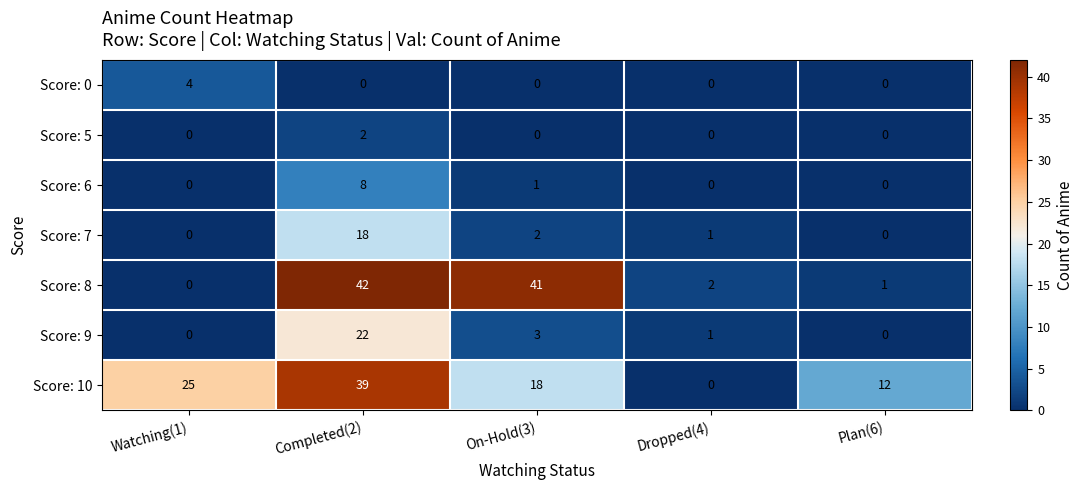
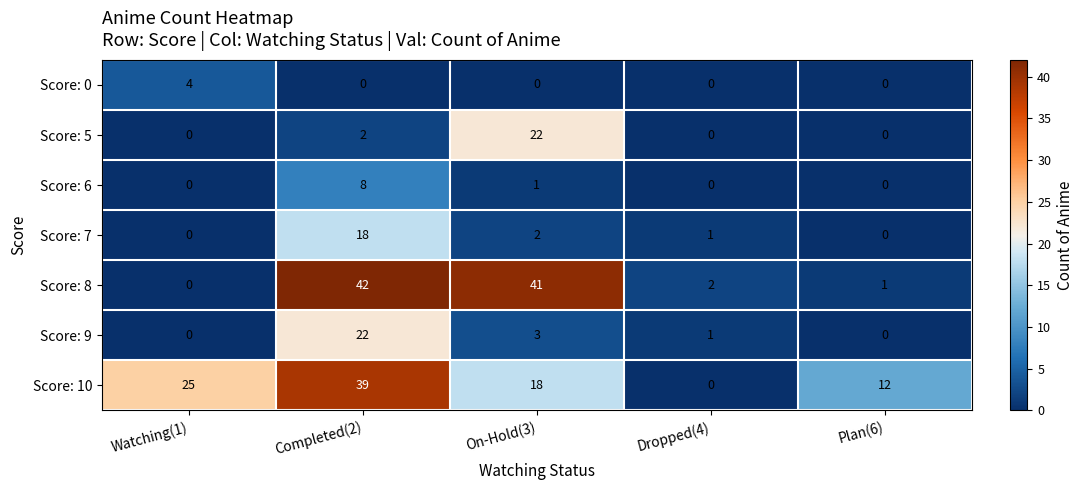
  {
    "Score: 0": {
      "Watching(1)": 4,
      "Completed(2)": 0,
      "On-Hold(3)": 0,
      "Dropped(4)": 0,
      "Plan(6)": 0
    },
    "Score: 5": {
      "Watching(1)": 0,
      "Completed(2)": 2,
-     "On-Hold(3)": 0,
+     "On-Hold(3)": 22,
      "Dropped(4)": 0,
      "Plan(6)": 0
    },
    "Score: 6": {
      "Watching(1)": 0,
      "Completed(2)": 8,
      "On-Hold(3)": 1,
      "Dropped(4)": 0,
      "Plan(6)": 0
    },
    "Score: 7": {
      "Watching(1)": 0,
      "Completed(2)": 18,
      "On-Hold(3)": 2,
      "Dropped(4)": 1,
      "Plan(6)": 0
    },
    "Score: 8": {
      "Watching(1)": 0,
      "Completed(2)": 42,
      "On-Hold(3)": 41,
      "Dropped(4)": 2,
      "Plan(6)": 1
    },
    "Score: 9": {
      "Watching(1)": 0,
      "Completed(2)": 22,
      "On-Hold(3)": 3,
      "Dropped(4)": 1,
      "Plan(6)": 0
    },
    "Score: 10": {
      "Watching(1)": 25,
      "Completed(2)": 39,
      "On-Hold(3)": 18,
      "Dropped(4)": 0,
      "Plan(6)": 12
    }
  }
